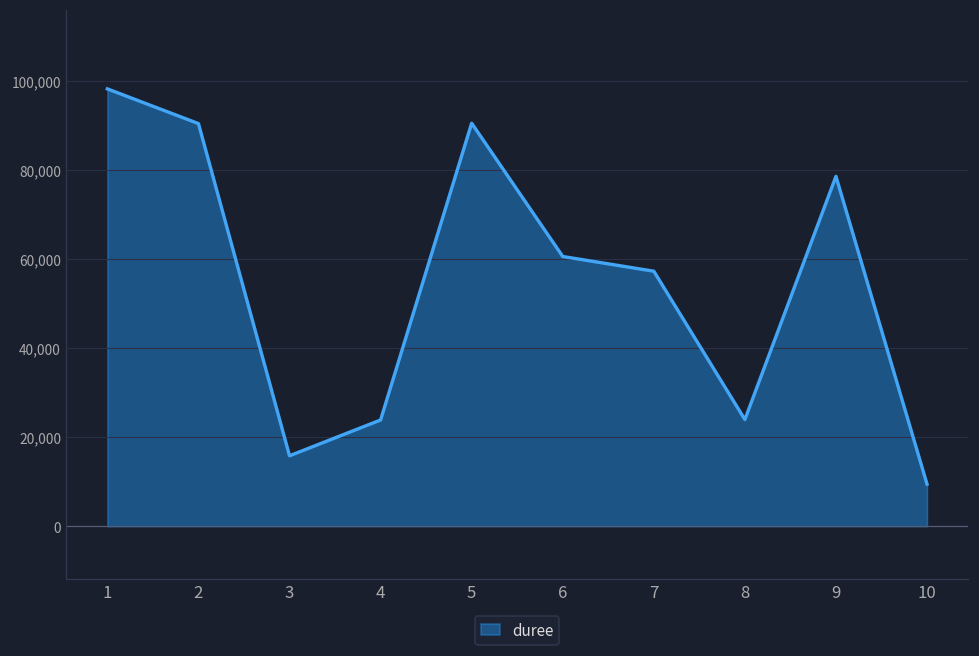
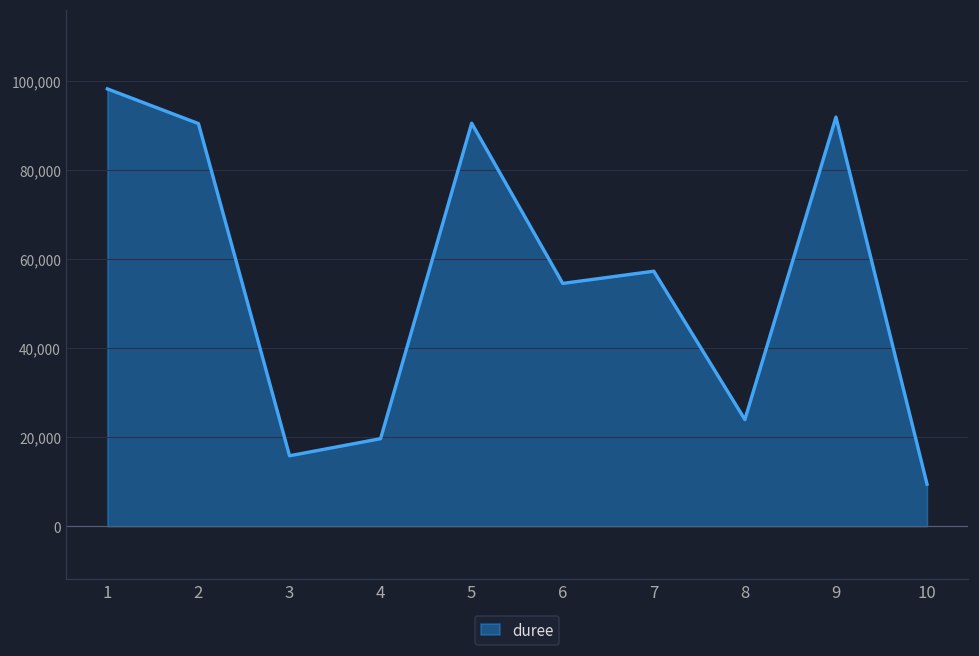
  {
    "1": "98,000",
    "2": "90,000",
    "3": "16,000",
-   "4": "24,000",
+   "4": "20,000",
    "5": "90,000",
-   "6": "61,000",
+   "6": "55,000",
    "7": "57,000",
    "8": "24,000",
-   "9": "79,000",
+   "9": "92,000",
    "10": "9,000"
  }
